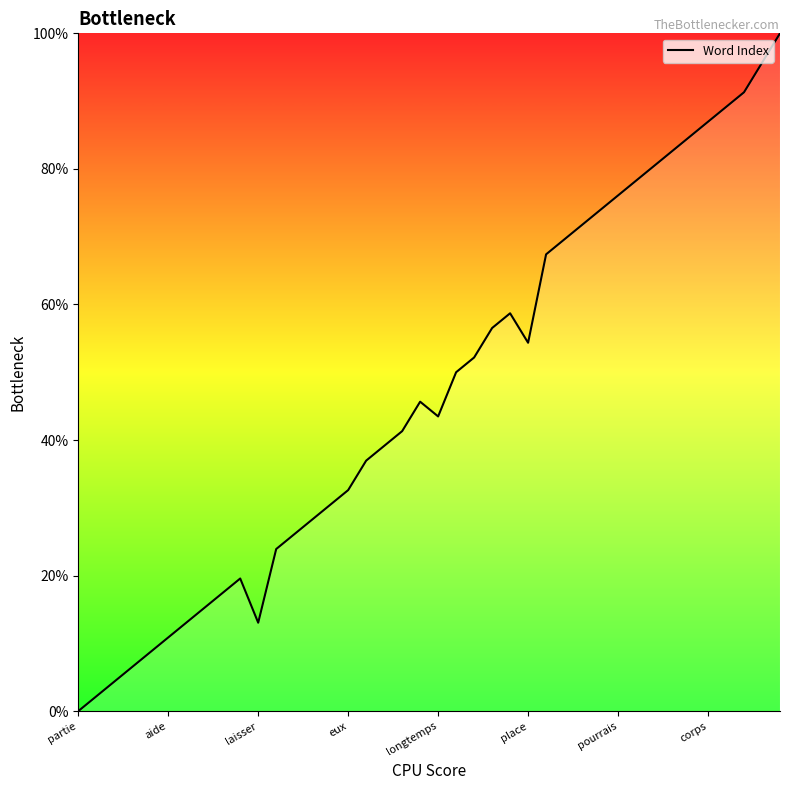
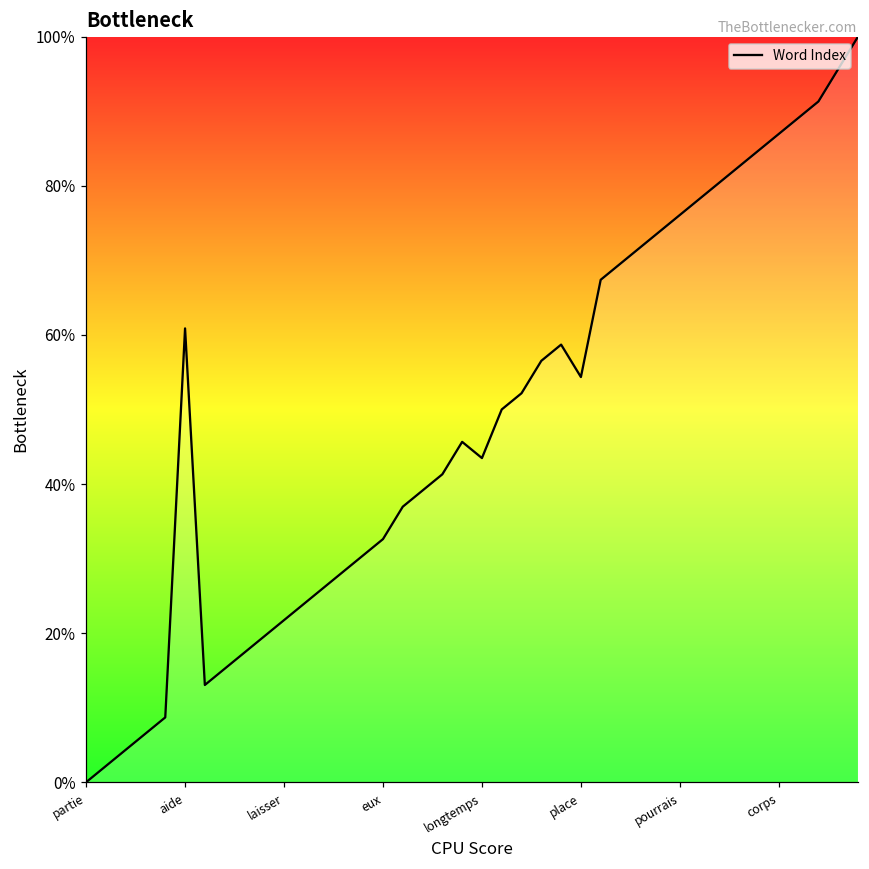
  {
    "partie": "0%",
-   "aide": "11%",
-   "laisser": "13%",
+   "aide": "61%",
+   "laisser": "22%",
    "eux": "33%",
    "longtemps": "43%",
    "place": "54%",
    "pourrais": "76%",
    "corps": "87%"
  }
